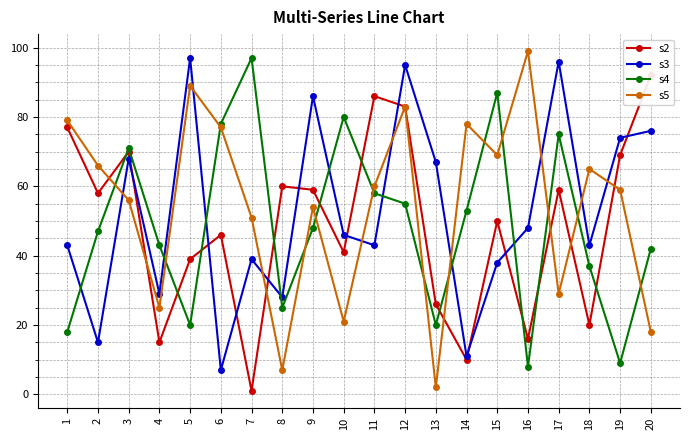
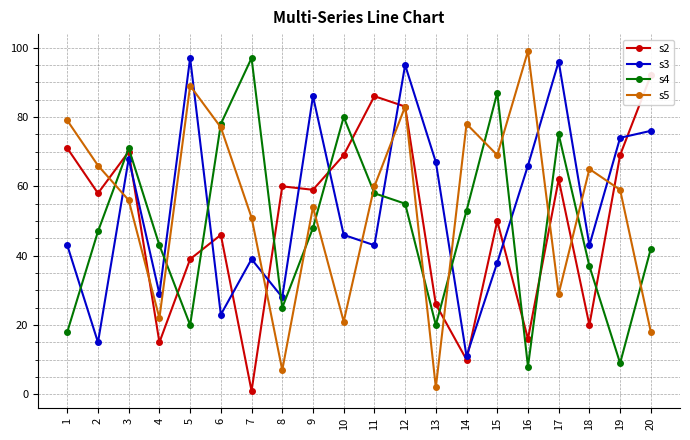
  {
    "s2": {
-     "1": 77,
+     "1": 71,
      "2": 58,
      "3": 70,
      "4": 15,
      "5": 39,
      "6": 46,
      "7": 1,
      "8": 60,
      "9": 59,
-     "10": 41,
+     "10": 69,
      "11": 86,
      "13": 26,
      "14": 10,
      "15": 50,
      "16": 16,
-     "17": 59,
+     "17": 62,
      "18": 20,
      "19": 69
    },
    "s3": {
      "1": 43,
      "2": 15,
      "3": 68,
      "4": 29,
      "5": 97,
-     "6": 7,
+     "6": 23,
      "7": 39,
      "8": 28,
      "9": 86,
      "10": 46,
      "11": 43,
      "12": 95,
      "13": 67,
      "14": 11,
      "15": 38,
-     "16": 48,
+     "16": 66,
      "17": 96,
      "18": 43,
      "19": 74,
      "20": 76
    },
    "s4": {
      "1": 18,
      "2": 47,
      "3": 71,
      "4": 43,
      "5": 20,
      "6": 78,
      "7": 97,
      "8": 25,
      "9": 48,
      "10": 80,
      "11": 58,
      "12": 55,
      "13": 20,
      "14": 53,
      "15": 87,
      "16": 8,
      "17": 75,
      "18": 37,
      "19": 9,
      "20": 42
    },
    "s5": {
      "1": 79,
      "2": 66,
      "3": 56,
-     "4": 25,
+     "4": 22,
      "5": 89,
      "6": 77,
      "7": 51,
      "8": 7,
      "9": 54,
      "10": 21,
      "11": 60,
      "13": 2,
      "14": 78,
      "15": 69,
      "16": 99,
      "17": 29,
      "18": 65,
      "19": 59,
      "20": 18
    }
  }
